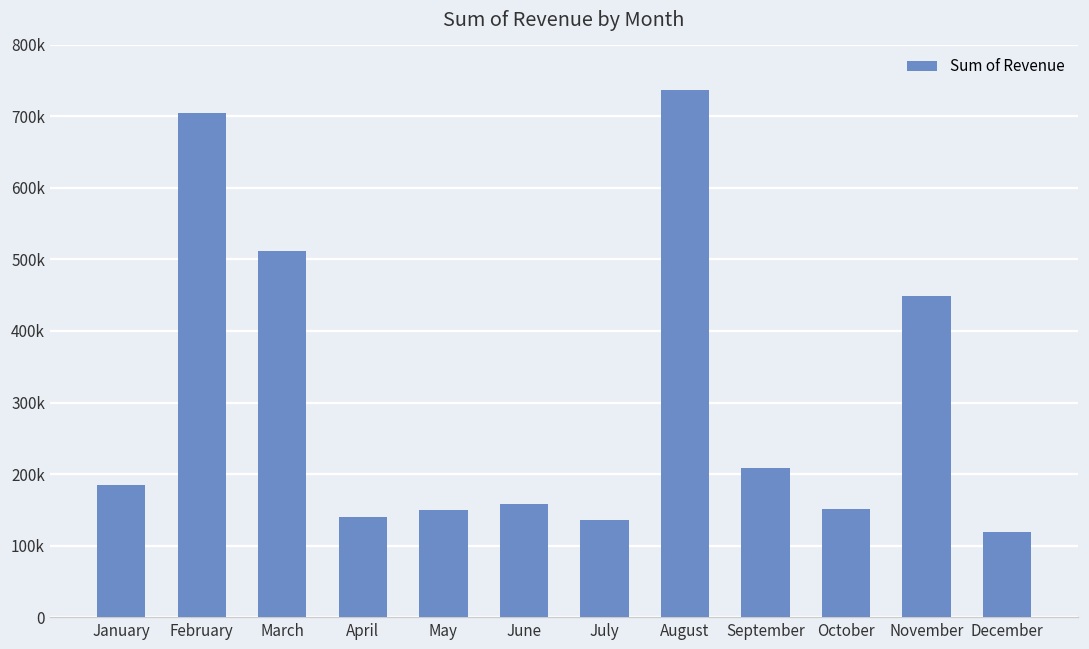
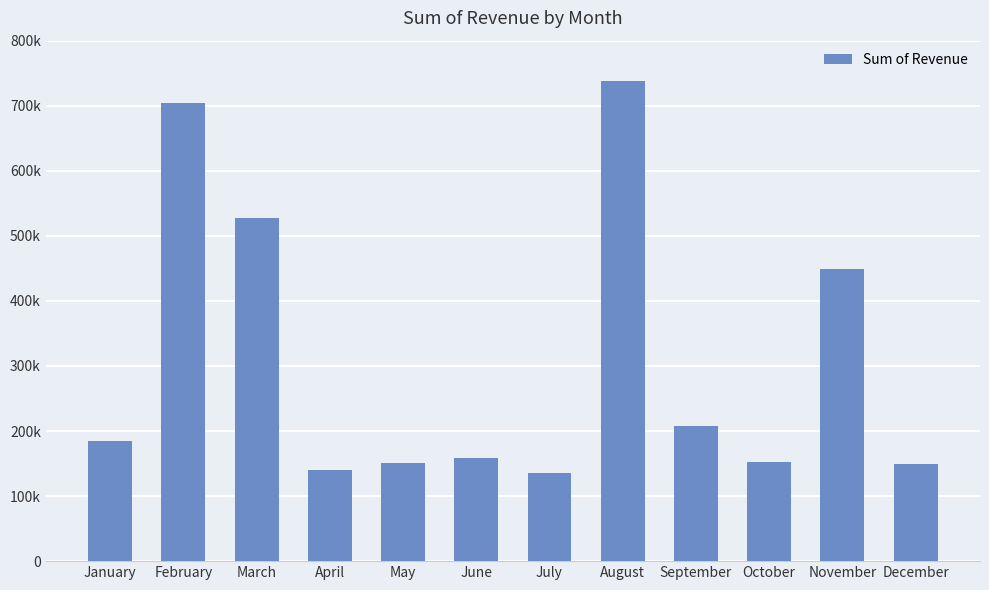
  {
    "January": 190000,
    "February": 700000,
-   "March": 510000,
+   "March": 530000,
    "April": 140000,
    "May": 150000,
    "June": 160000,
    "July": 140000,
    "August": 740000,
    "September": 210000,
    "October": 150000,
    "November": 450000,
-   "December": 120000
+   "December": 150000
  }
